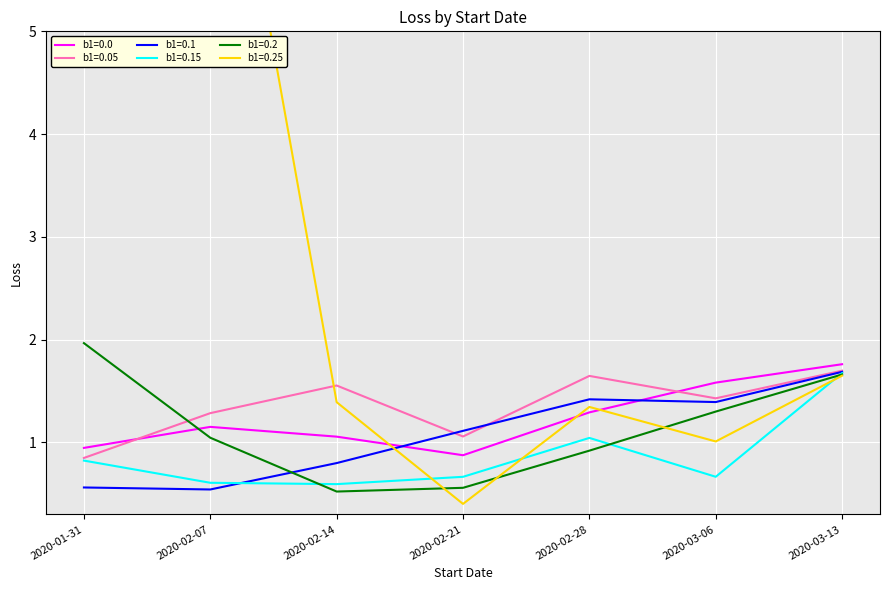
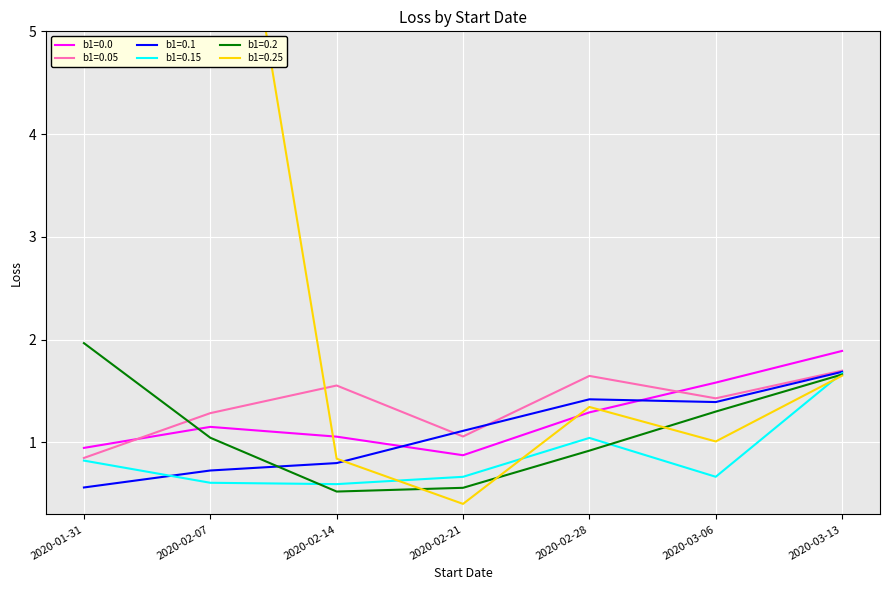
  {
    "b1=0.0": {
      "2020-01-31": 0.95,
      "2020-02-07": 1.15,
      "2020-02-14": 1.06,
      "2020-02-21": 0.88,
      "2020-02-28": 1.29,
      "2020-03-06": 1.58,
-     "2020-03-13": 1.76
+     "2020-03-13": 1.89
    },
    "b1=0.05": {
      "2020-01-31": 0.85,
      "2020-02-07": 1.29,
      "2020-02-14": 1.55,
      "2020-02-21": 1.06,
      "2020-02-28": 1.65,
      "2020-03-06": 1.43
    },
    "b1=0.1": {
      "2020-01-31": 0.56,
-     "2020-02-07": 0.54,
+     "2020-02-07": 0.73,
      "2020-02-14": 0.80,
      "2020-02-21": 1.11,
      "2020-02-28": 1.42,
      "2020-03-06": 1.39
    },
    "b1=0.15": {
      "2020-01-31": 0.82,
      "2020-02-07": 0.61,
      "2020-02-14": 0.59,
      "2020-02-21": 0.67,
      "2020-02-28": 1.04,
      "2020-03-06": 0.67
    },
    "b1=0.2": {
      "2020-01-31": 1.97,
      "2020-02-07": 1.05,
      "2020-02-14": 0.52,
      "2020-02-21": 0.56,
      "2020-02-28": 0.92,
      "2020-03-06": 1.30
    },
    "b1=0.25": {
-     "2020-02-14": 1.39,
+     "2020-02-14": 0.84,
      "2020-02-21": 0.40,
      "2020-02-28": 1.35,
      "2020-03-06": 1.01
    }
  }
